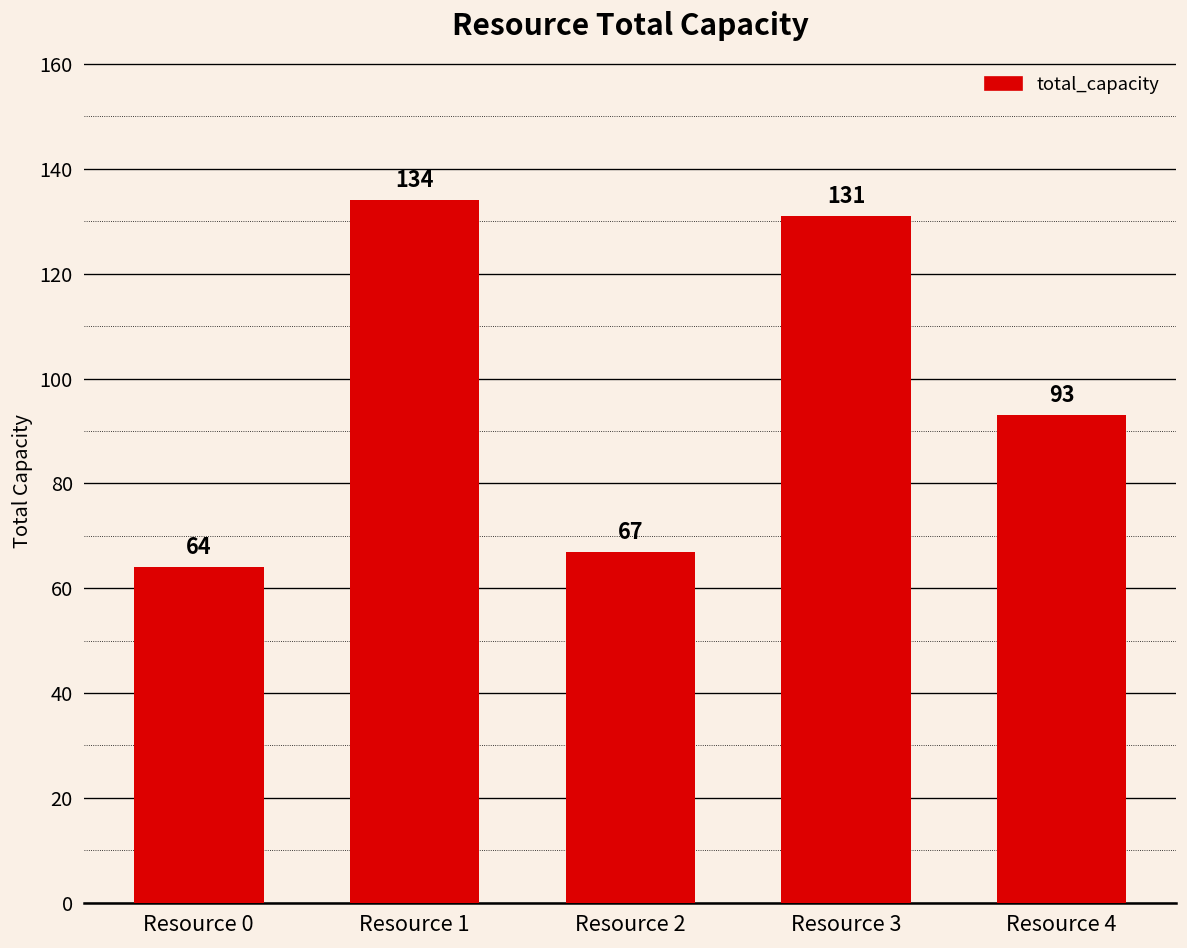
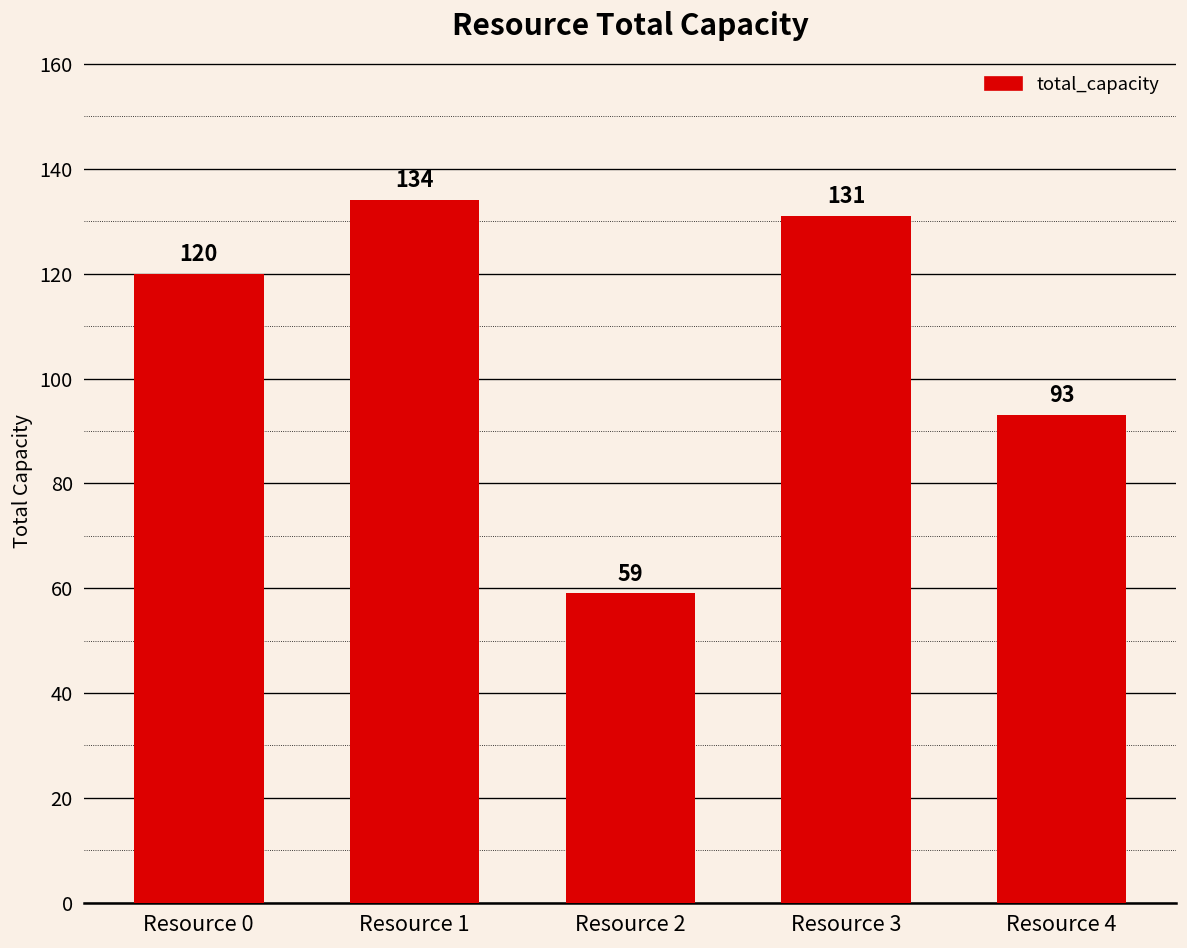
  {
-   "Resource 0": 64,
+   "Resource 0": 120,
    "Resource 1": 134,
-   "Resource 2": 67,
+   "Resource 2": 59,
    "Resource 3": 131,
    "Resource 4": 93
  }
